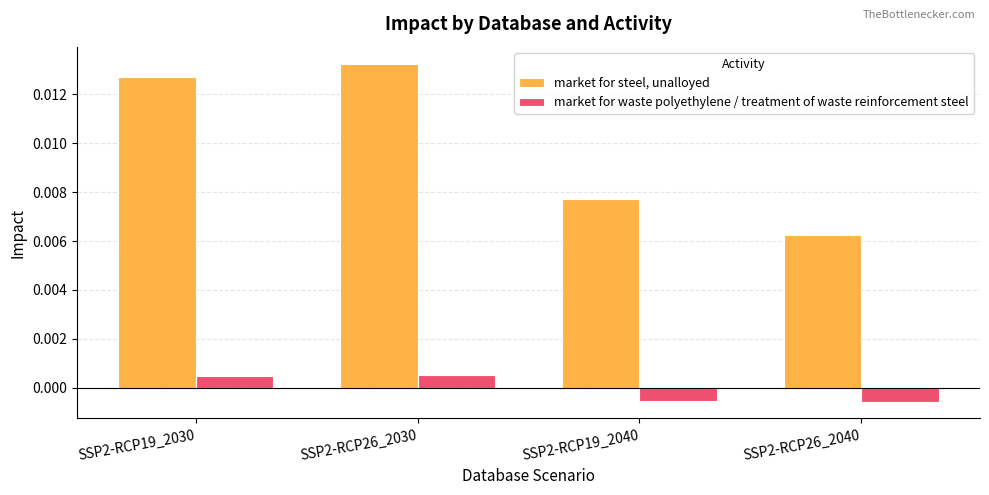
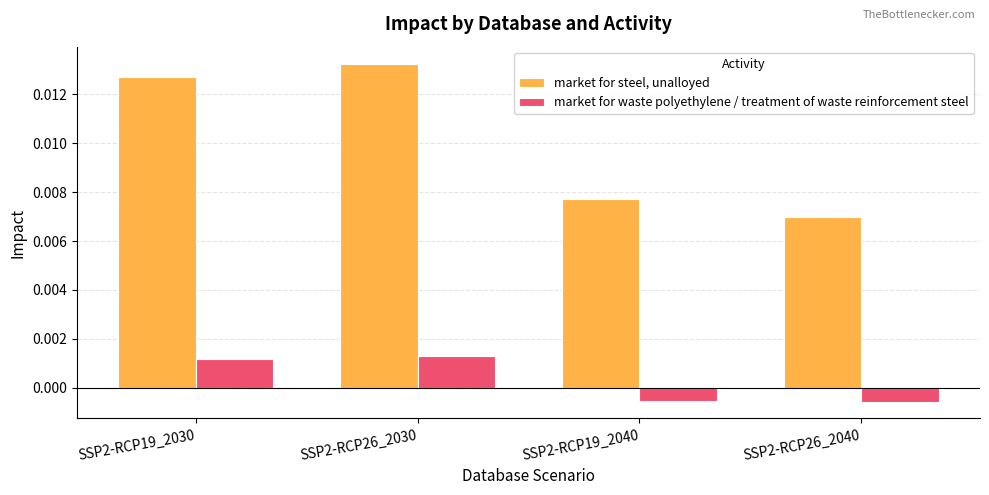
  {
    "market for steel, unalloyed": {
      "SSP2-RCP19_2030": 0.0127,
      "SSP2-RCP26_2030": 0.0133,
      "SSP2-RCP19_2040": 0.0077,
-     "SSP2-RCP26_2040": 0.0063
+     "SSP2-RCP26_2040": 0.0070
    },
    "market for waste polyethylene / treatment of waste reinforcement steel": {
-     "SSP2-RCP19_2030": 0.0005,
-     "SSP2-RCP26_2030": 0.0005,
+     "SSP2-RCP19_2030": 0.0012,
+     "SSP2-RCP26_2030": 0.0013,
      "SSP2-RCP19_2040": -0.0006,
      "SSP2-RCP26_2040": -0.0006
    }
  }
